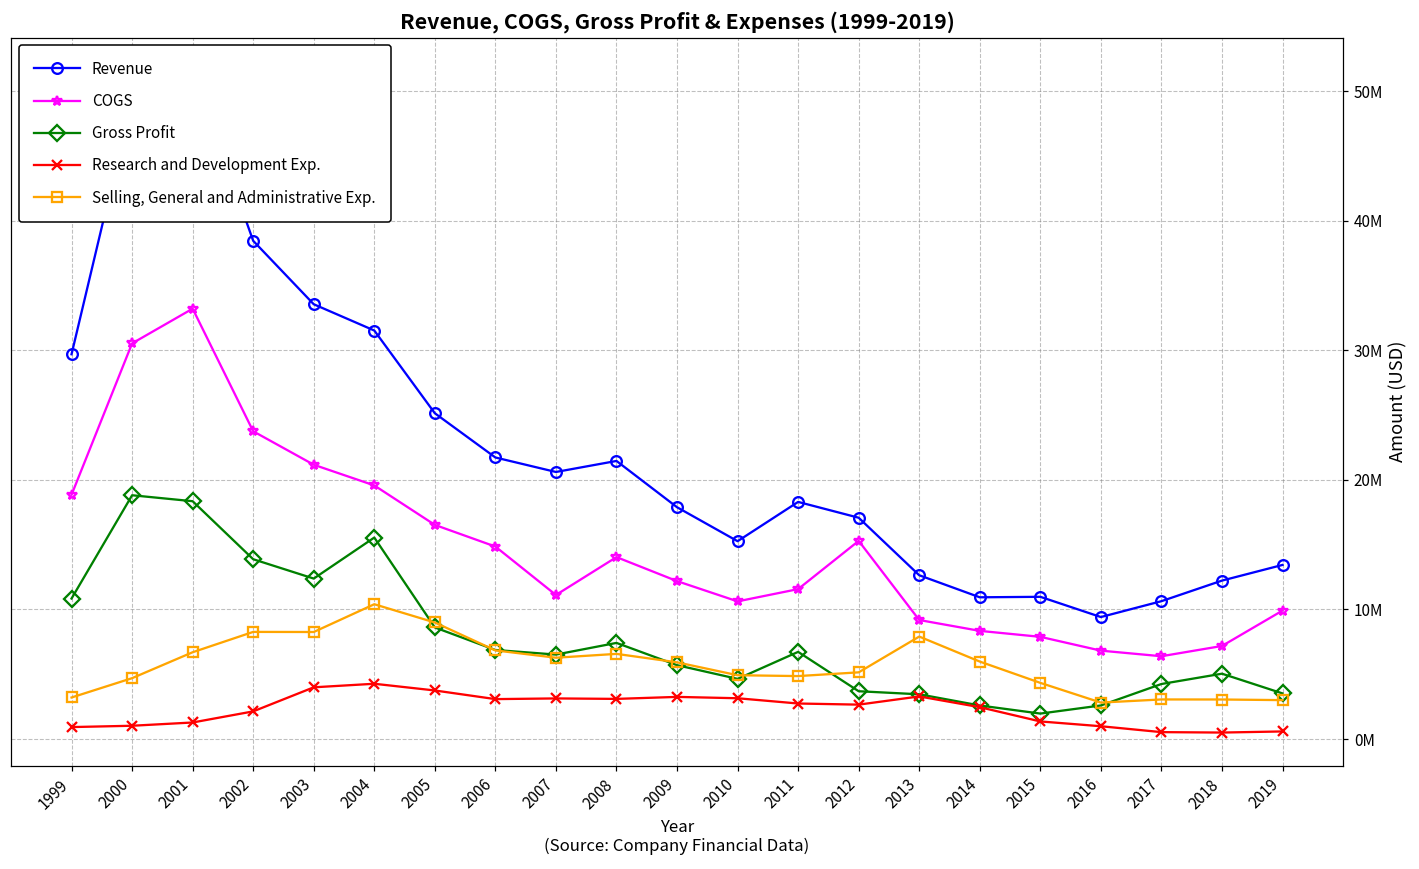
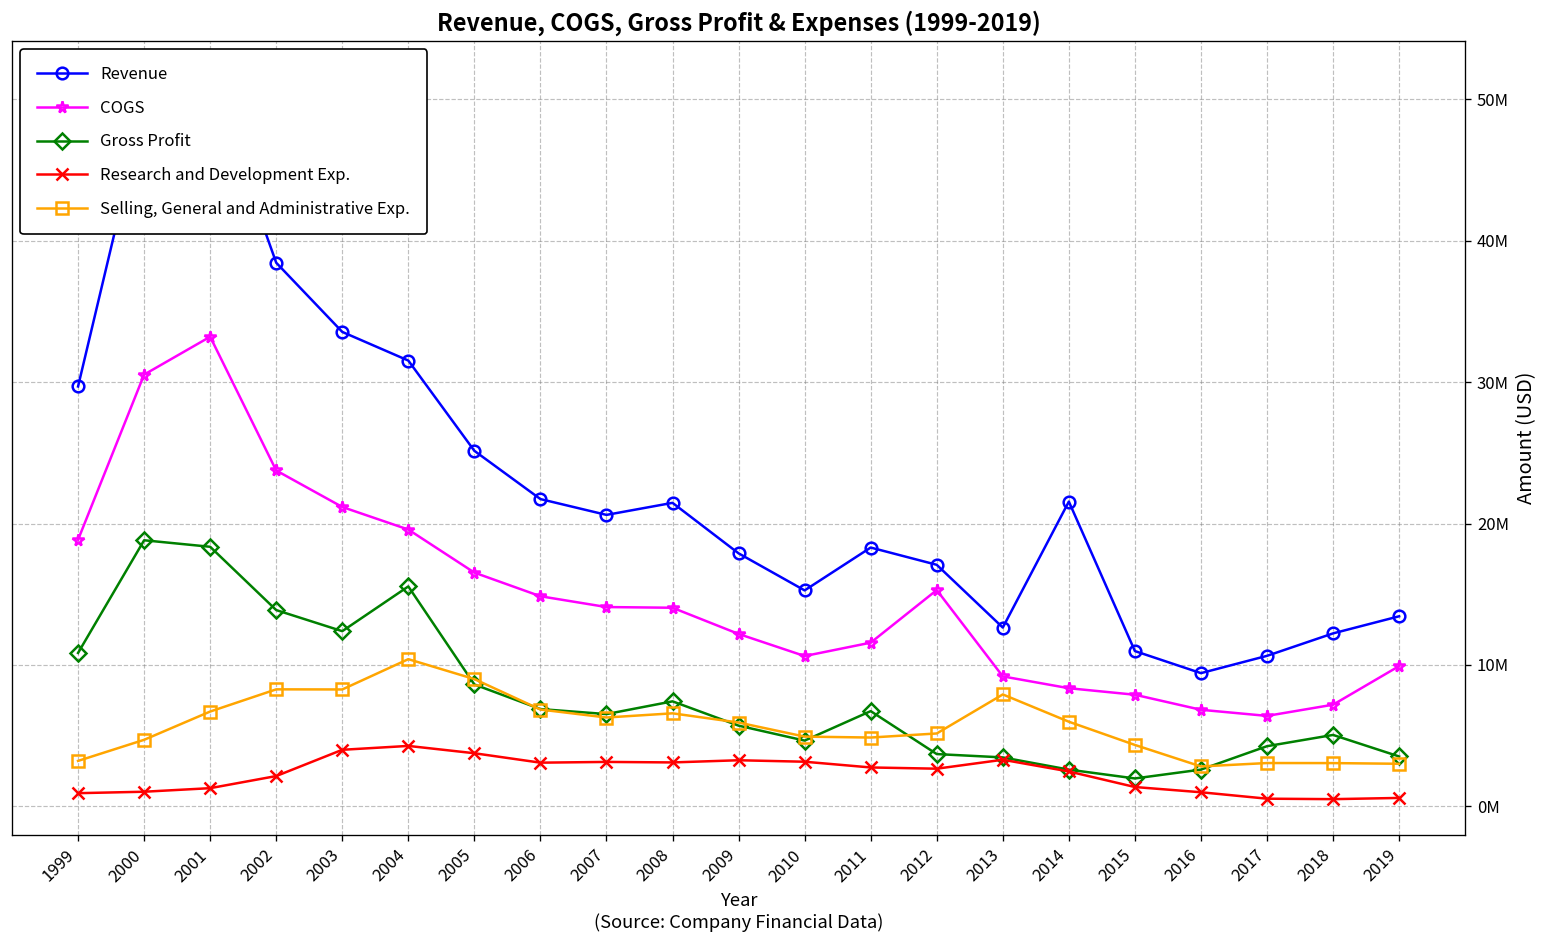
  {
    "Revenue": {
      "1999": 29700000,
      "2002": 38500000,
      "2003": 33600000,
      "2004": 31500000,
      "2005": 25100000,
      "2006": 21700000,
      "2007": 20600000,
      "2008": 21500000,
      "2009": 17900000,
      "2010": 15300000,
      "2011": 18300000,
      "2012": 17100000,
      "2013": 12600000,
-     "2014": 10900000,
+     "2014": 21600000,
      "2015": 11000000,
      "2016": 9400000,
      "2017": 10600000,
      "2018": 12200000,
      "2019": 13400000
    },
    "COGS": {
      "1999": 18900000,
      "2000": 30500000,
      "2001": 33200000,
      "2002": 23800000,
      "2003": 21200000,
      "2004": 19600000,
      "2005": 16500000,
      "2006": 14900000,
-     "2007": 11100000,
+     "2007": 14100000,
      "2008": 14000000,
      "2009": 12200000,
      "2010": 10600000,
      "2011": 11600000,
      "2012": 15300000,
      "2013": 9200000,
      "2014": 8400000,
      "2015": 7900000,
      "2016": 6800000,
      "2017": 6400000,
      "2018": 7200000,
      "2019": 9900000
    },
    "Gross Profit": {
      "1999": 10800000,
      "2000": 18800000,
      "2001": 18400000,
      "2002": 13900000,
      "2003": 12400000,
      "2004": 15600000,
      "2005": 8600000,
      "2007": 6500000,
      "2008": 7400000,
      "2009": 5700000,
      "2010": 4600000,
      "2011": 6700000,
      "2012": 3700000,
      "2015": 2000000,
      "2016": 2600000,
      "2017": 4200000,
      "2018": 5000000,
      "2019": 3500000
    },
    "Research and Development Exp.": {
      "1999": 900000,
      "2000": 1000000,
      "2001": 1300000,
      "2002": 2100000,
      "2003": 4000000,
      "2004": 4300000,
      "2005": 3800000,
      "2006": 3100000,
      "2007": 3100000,
      "2008": 3100000,
      "2009": 3300000,
      "2010": 3200000,
      "2011": 2700000,
      "2012": 2700000,
      "2015": 1400000,
      "2016": 1000000,
      "2017": 500000,
      "2018": 500000,
      "2019": 600000
    },
    "Selling, General and Administrative Exp.": {
      "1999": 3200000,
      "2000": 4700000,
      "2001": 6700000,
      "2002": 8300000,
      "2003": 8300000,
      "2004": 10400000,
      "2005": 9000000,
      "2007": 6300000,
      "2008": 6600000,
      "2009": 5900000,
      "2010": 4900000,
      "2011": 4900000,
      "2012": 5100000,
      "2013": 7900000,
      "2014": 6000000,
      "2015": 4300000,
      "2016": 2800000,
      "2017": 3100000,
      "2018": 3100000,
      "2019": 3000000
    }
  }
